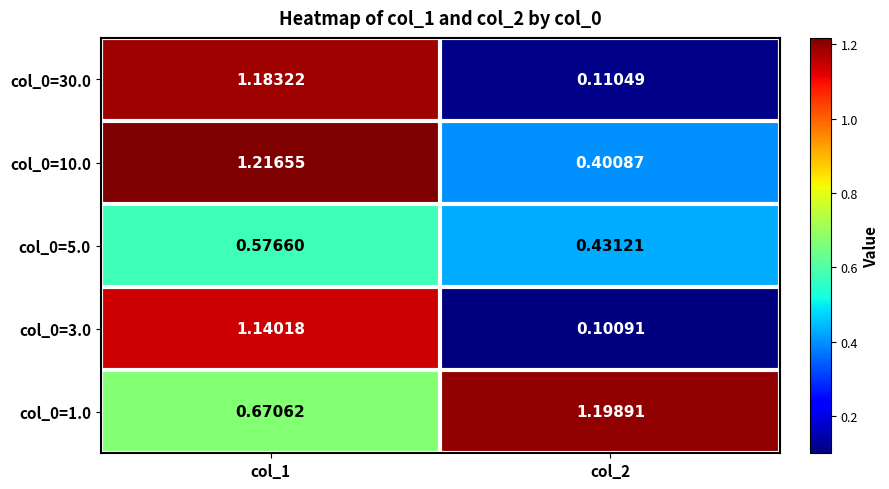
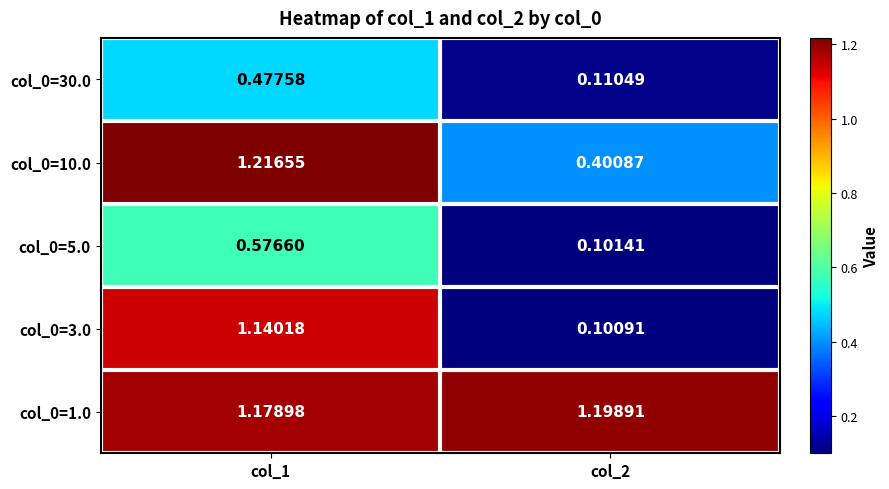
  {
    "col_0=30.0": {
-     "col_1": 1.18322,
+     "col_1": 0.47758,
      "col_2": 0.11049
    },
    "col_0=10.0": {
      "col_1": 1.21655,
      "col_2": 0.40087
    },
    "col_0=5.0": {
      "col_1": 0.57660,
-     "col_2": 0.43121
+     "col_2": 0.10141
    },
    "col_0=3.0": {
      "col_1": 1.14018,
      "col_2": 0.10091
    },
    "col_0=1.0": {
-     "col_1": 0.67062,
+     "col_1": 1.17898,
      "col_2": 1.19891
    }
  }
